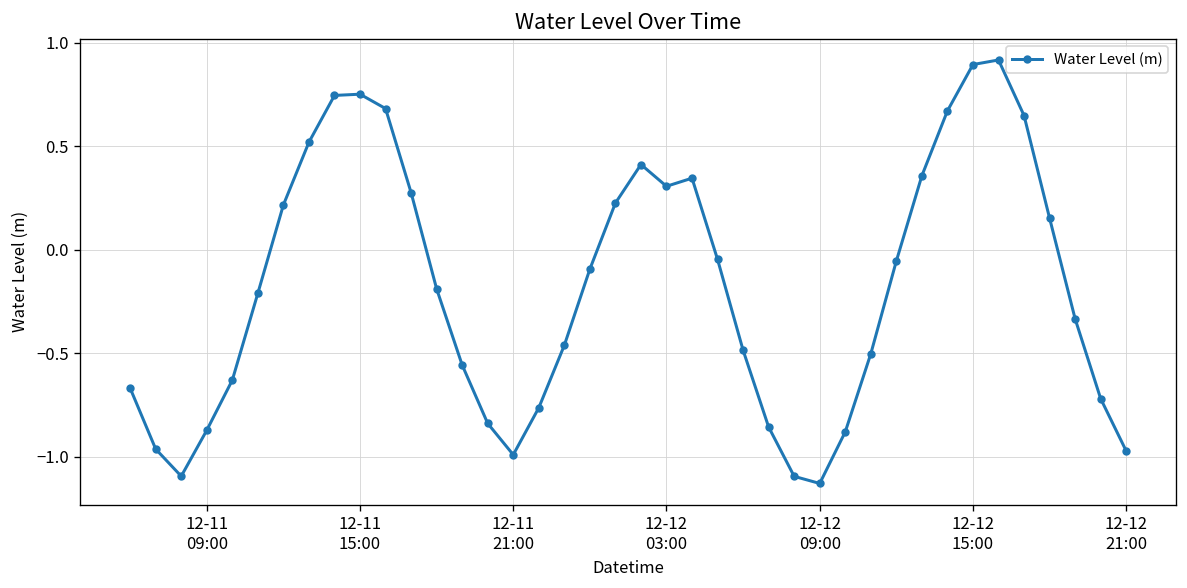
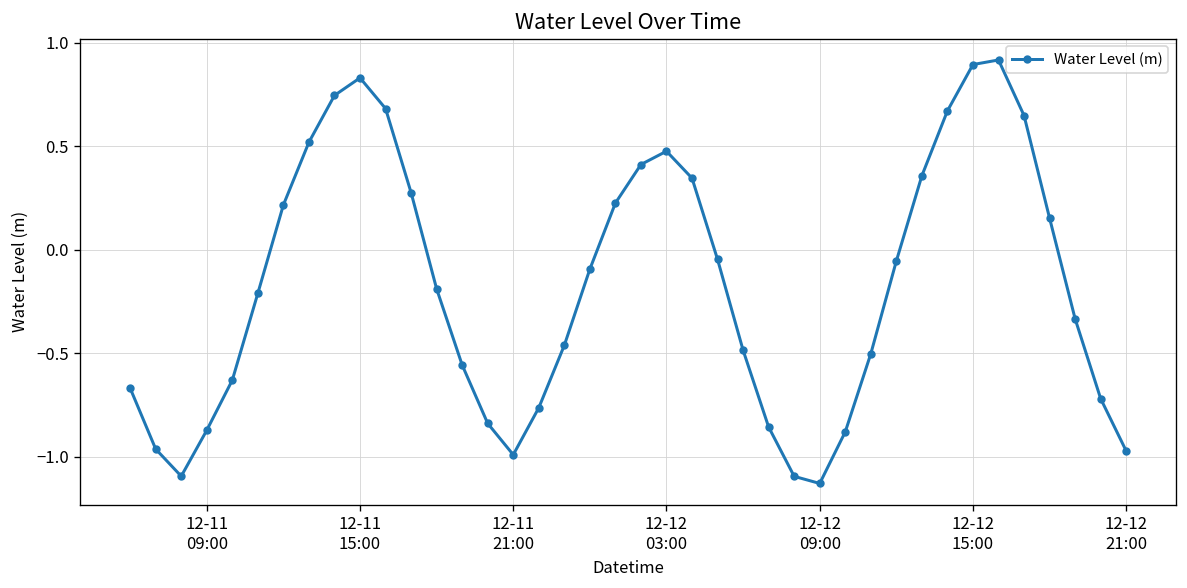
  {
    "12-11 09:00": -0.87,
-   "12-11 15:00": 0.75,
+   "12-11 15:00": 0.83,
    "12-11 21:00": -0.99,
-   "12-12 03:00": 0.31,
+   "12-12 03:00": 0.48,
    "12-12 09:00": -1.13,
    "12-12 15:00": 0.89,
    "12-12 21:00": -0.97
  }
